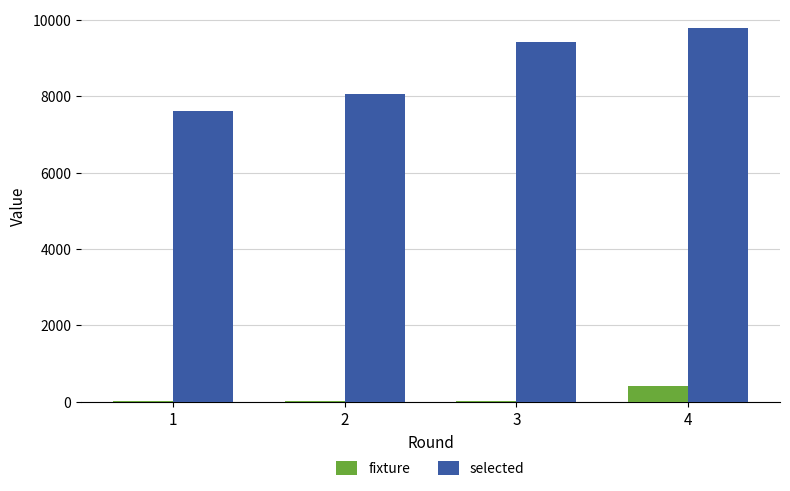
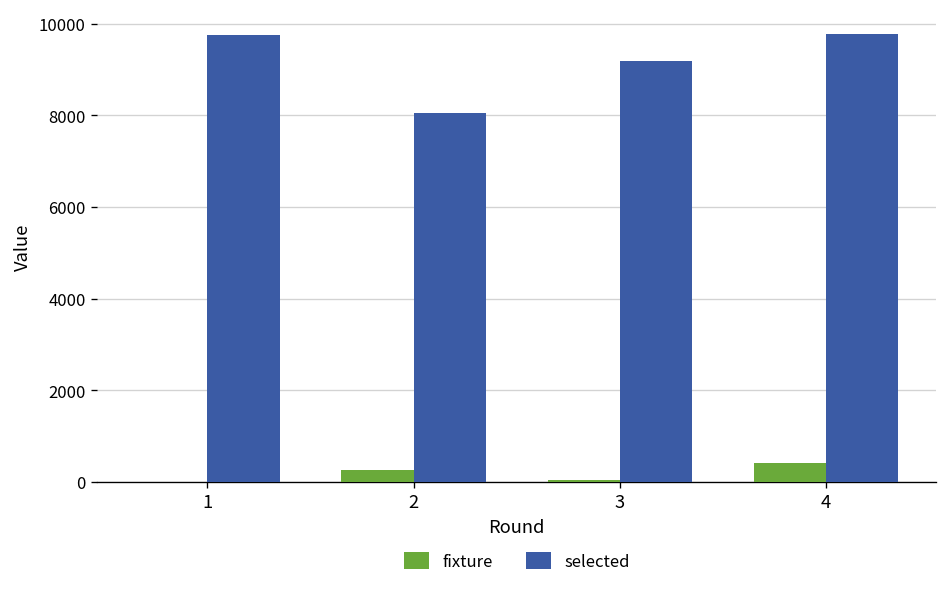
  {
    "fixture": {
-     "2": 0,
+     "2": 300,
      "4": 400
    },
    "selected": {
-     "1": 7600,
+     "1": 9800,
      "2": 8100,
-     "3": 9400,
+     "3": 9200,
      "4": 9800
    }
  }
